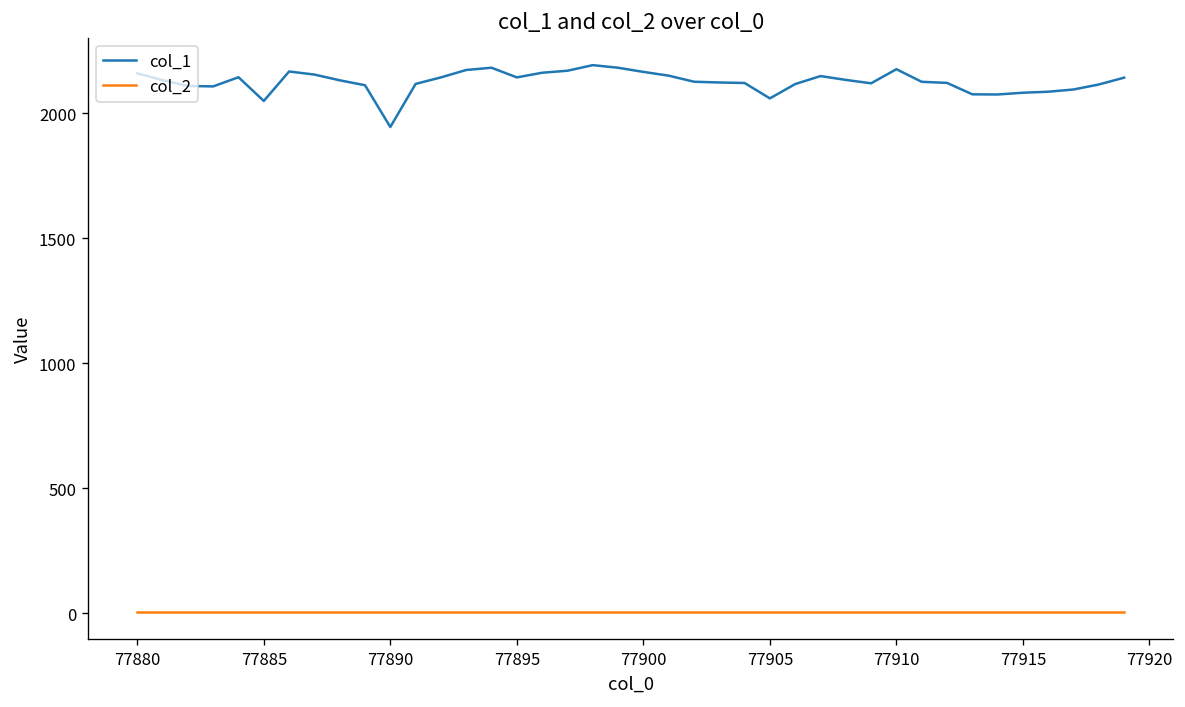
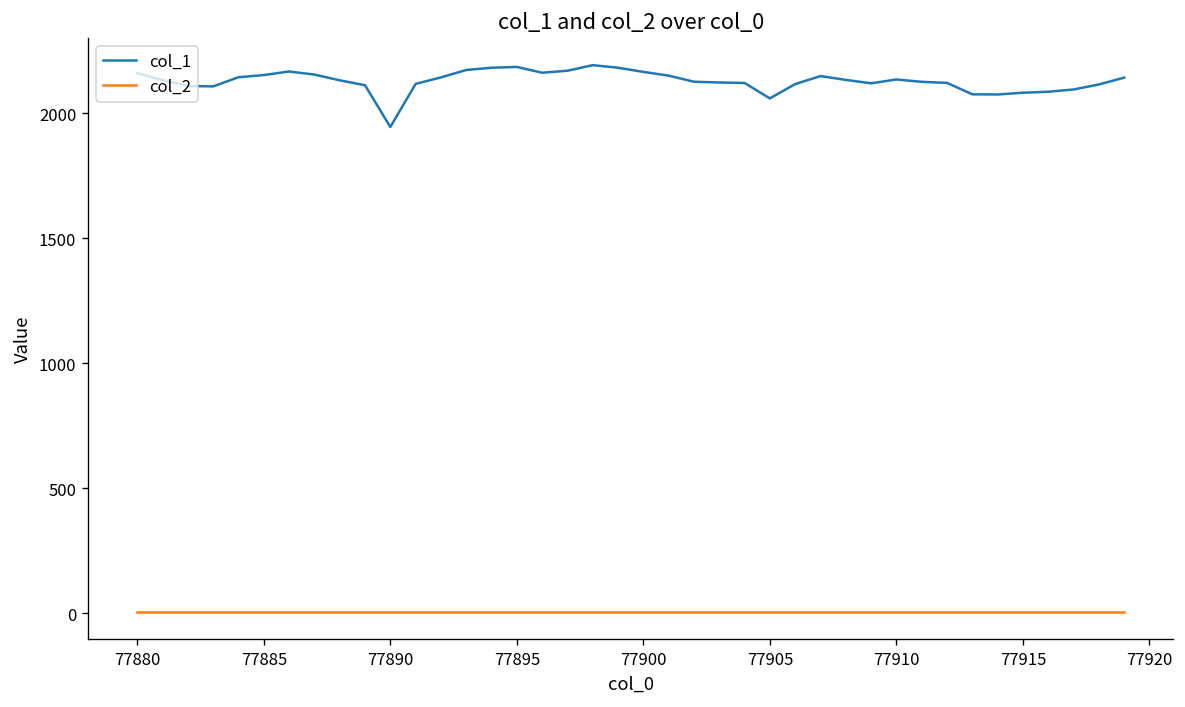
  {
    "col_1": {
-     "77885": 2050,
+     "77885": 2150,
      "77890": 1950,
-     "77895": 2140,
+     "77895": 2190,
      "77900": 2170,
      "77905": 2060,
-     "77910": 2180,
+     "77910": 2140,
      "77915": 2080
    },
    "col_2": {
      "77880": 10,
      "77885": 10,
      "77890": 10,
      "77895": 10,
      "77900": 10,
      "77905": 10,
      "77910": 10,
      "77915": 10
    }
  }
